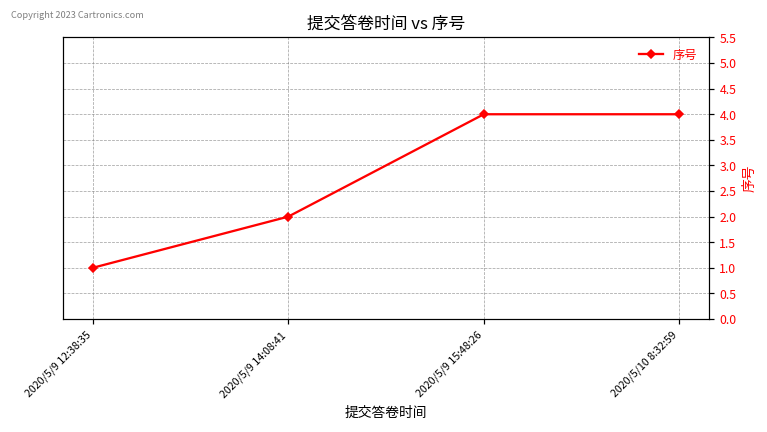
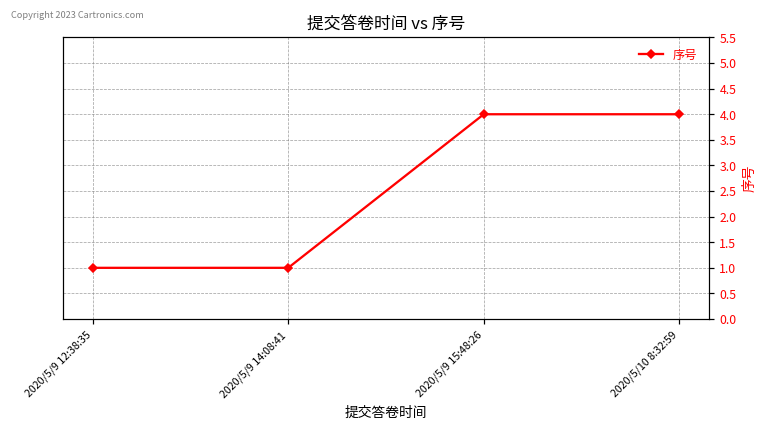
  {
    "2020/5/9 12:38:35": 1,
-   "2020/5/9 14:08:41": 2,
+   "2020/5/9 14:08:41": 1,
    "2020/5/9 15:48:26": 4,
    "2020/5/10 8:32:59": 4
  }
